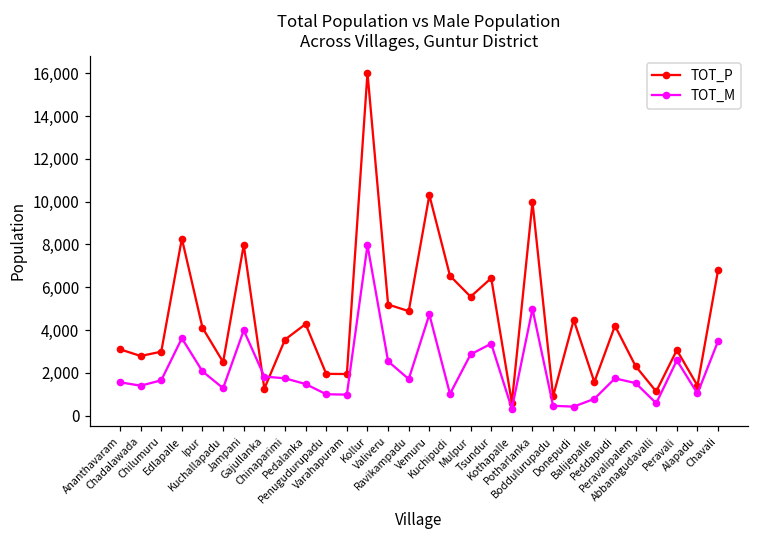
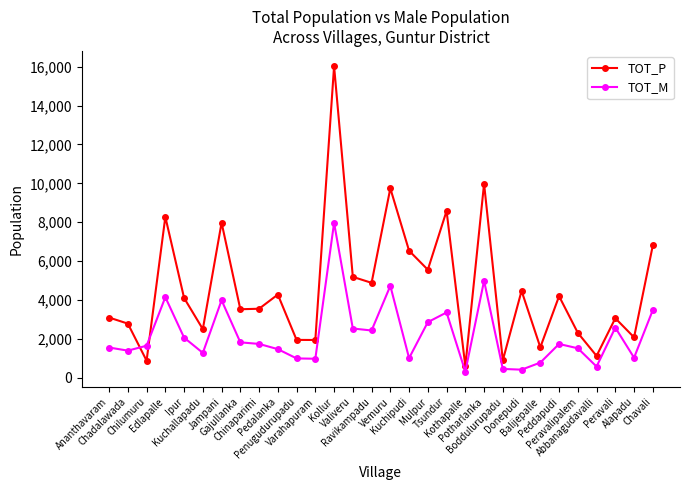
  {
    "TOT_P": {
      "Ananthavaram": "3,100",
      "Chadalawada": "2,800",
-     "Chilumuru": "3,000",
+     "Chilumuru": "900",
      "Edlapalle": "8,300",
      "Ipur": "4,100",
      "Kuchallapadu": "2,500",
      "Jampani": "8,000",
-     "Gajullanka": "1,300",
+     "Gajullanka": "3,500",
      "Chinaparimi": "3,600",
      "Pedalanka": "4,300",
      "Penugudurupadu": "2,000",
      "Varahapuram": "1,900",
      "Kollur": "16,000",
      "Valiveru": "5,200",
      "Ravikampadu": "4,900",
-     "Vemuru": "10,300",
+     "Vemuru": "9,700",
      "Kuchipudi": "6,500",
      "Mulpur": "5,600",
-     "Tsundur": "6,400",
+     "Tsundur": "8,600",
      "Kothapalle": "600",
      "Potharlanka": "10,000",
      "Boddulurupadu": "900",
      "Donepudi": "4,500",
      "Balijepalle": "1,600",
      "Peddapudi": "4,200",
      "Peravalipalem": "2,300",
      "Abbanagudavalli": "1,100",
      "Peravali": "3,100",
-     "Alapadu": "1,400",
+     "Alapadu": "2,100",
      "Chavali": "6,800"
    },
    "TOT_M": {
      "Ananthavaram": "1,600",
      "Chadalawada": "1,400",
      "Chilumuru": "1,700",
-     "Edlapalle": "3,600",
+     "Edlapalle": "4,100",
      "Ipur": "2,100",
      "Kuchallapadu": "1,300",
      "Jampani": "4,000",
      "Gajullanka": "1,800",
      "Chinaparimi": "1,700",
      "Pedalanka": "1,500",
      "Penugudurupadu": "1,000",
      "Varahapuram": "1,000",
      "Kollur": "8,000",
      "Valiveru": "2,500",
-     "Ravikampadu": "1,700",
+     "Ravikampadu": "2,400",
      "Vemuru": "4,700",
      "Kuchipudi": "1,000",
      "Mulpur": "2,900",
      "Tsundur": "3,400",
      "Kothapalle": "300",
      "Potharlanka": "5,000",
      "Boddulurupadu": "500",
      "Donepudi": "400",
      "Balijepalle": "800",
      "Peddapudi": "1,700",
      "Peravalipalem": "1,500",
      "Abbanagudavalli": "600",
      "Peravali": "2,600",
      "Alapadu": "1,000",
      "Chavali": "3,500"
    }
  }
